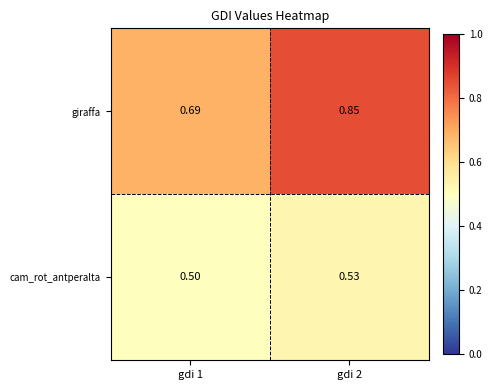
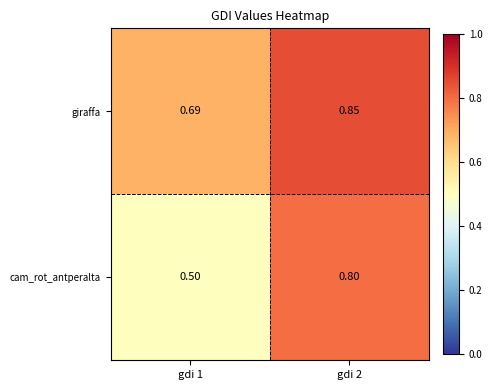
  {
    "giraffa": {
      "gdi 1": 0.69,
      "gdi 2": 0.85
    },
    "cam_rot_antperalta": {
      "gdi 1": 0.50,
-     "gdi 2": 0.53
+     "gdi 2": 0.80
    }
  }
